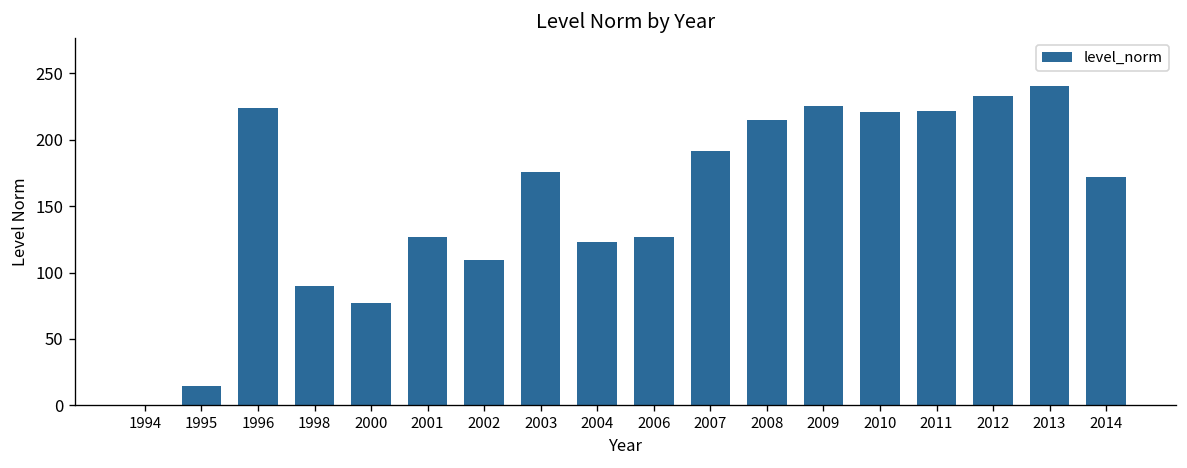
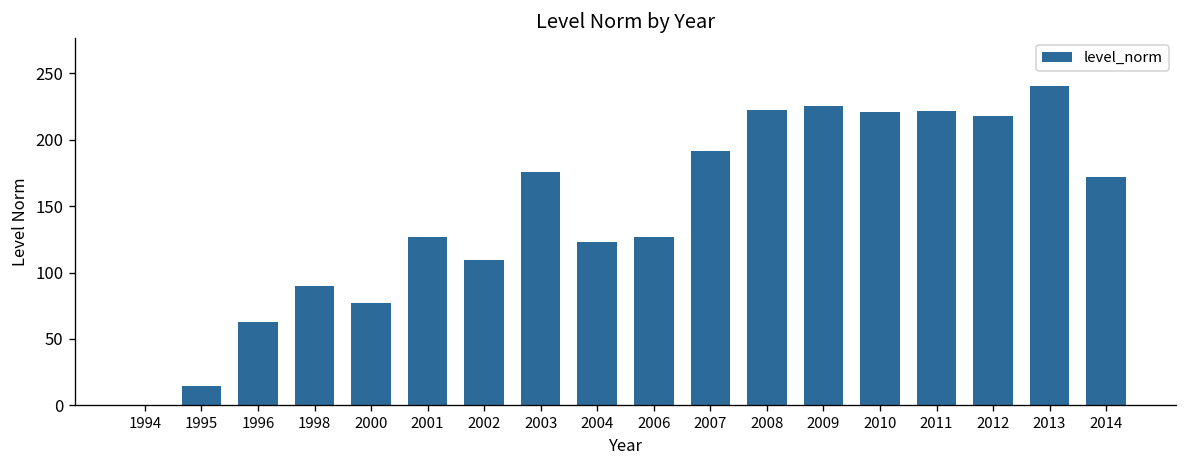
  {
    "1994": 0,
    "1995": 14,
-   "1996": 224,
+   "1996": 63,
    "1998": 90,
    "2000": 77,
    "2001": 127,
    "2002": 110,
    "2003": 176,
    "2004": 123,
    "2006": 127,
    "2007": 192,
-   "2008": 215,
+   "2008": 223,
    "2009": 225,
    "2010": 221,
    "2011": 222,
-   "2012": 233,
+   "2012": 218,
    "2013": 241,
    "2014": 172
  }
